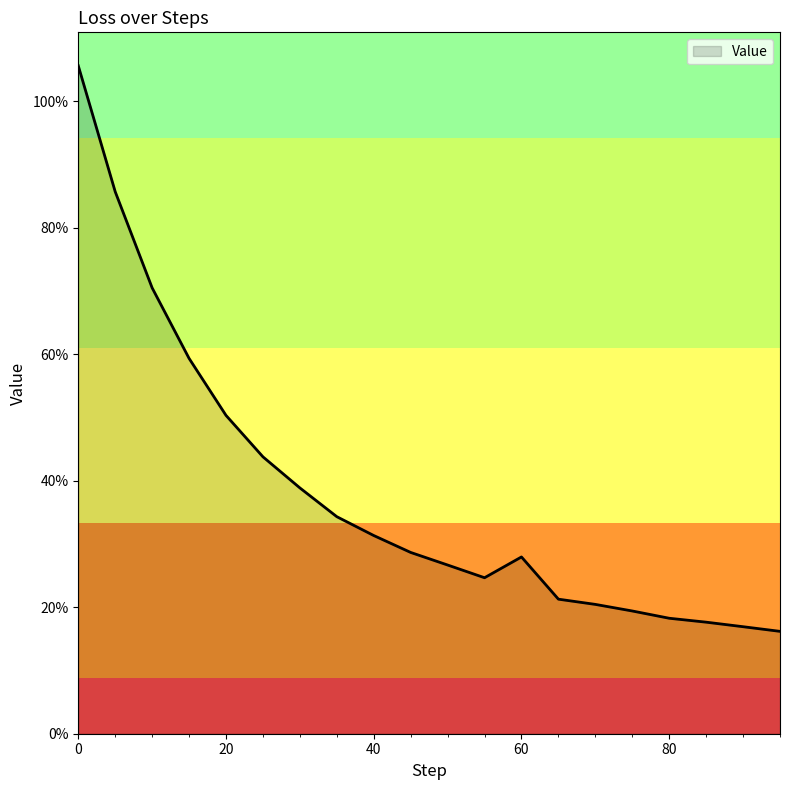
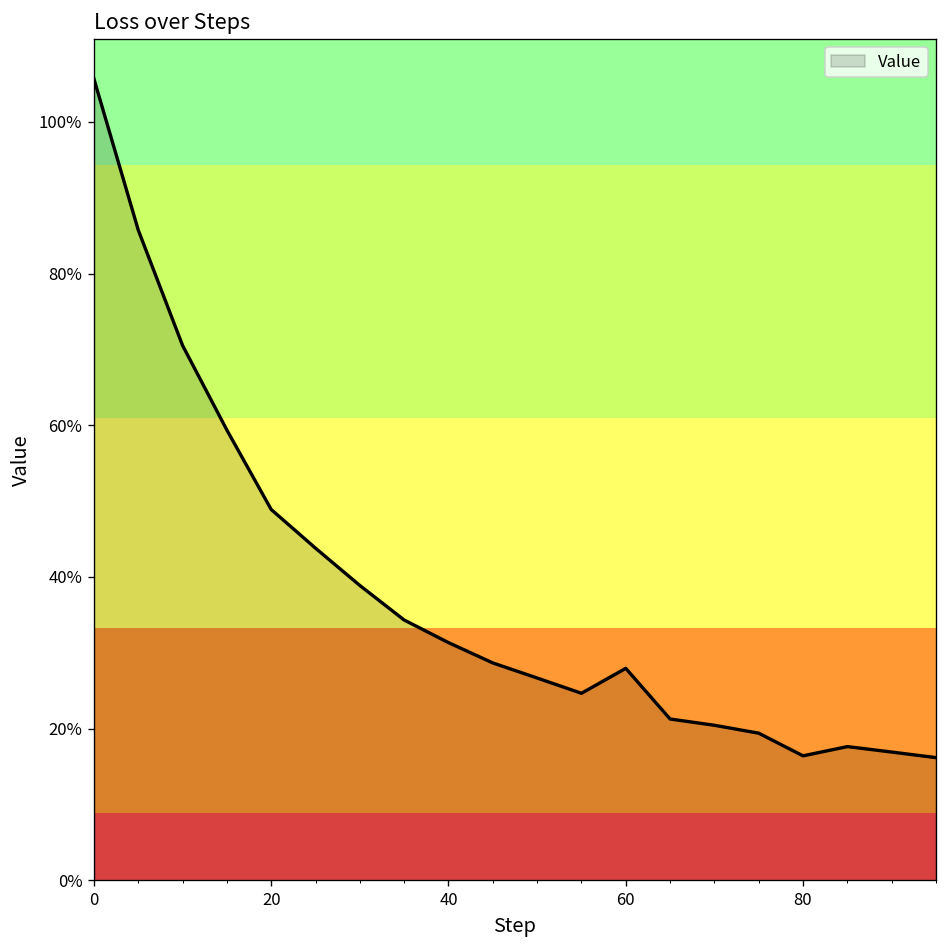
  {
    "0": "106%",
-   "20": "50%",
+   "20": "49%",
    "40": "31%",
    "60": "28%",
-   "80": "18%"
+   "80": "16%"
  }
